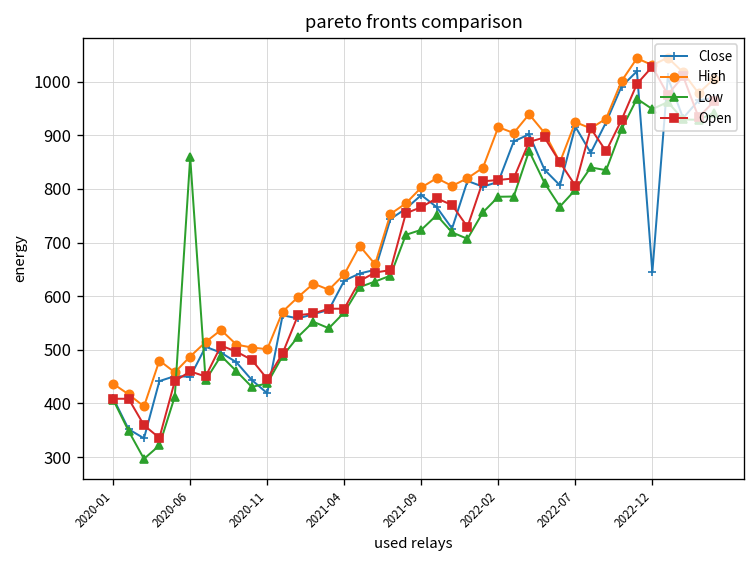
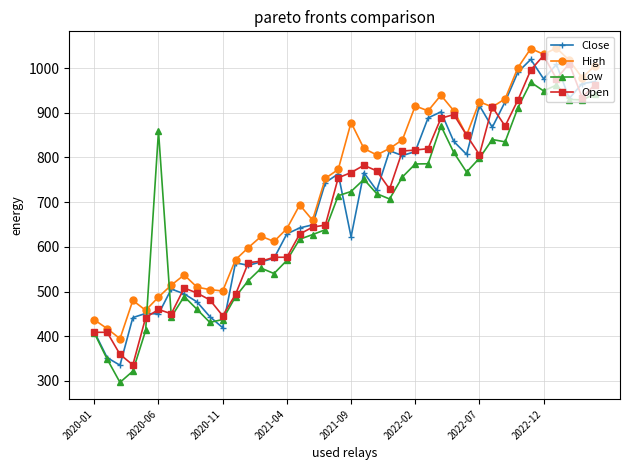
  {
    "Close": {
      "2020-06": 450,
      "2020-11": 420,
      "2021-04": 630,
-     "2021-09": 790,
+     "2021-09": 620,
      "2022-07": 920,
-     "2022-12": 640
+     "2022-12": 980
    },
    "High": {
      "2020-01": 440,
      "2020-06": 490,
      "2020-11": 500,
      "2021-04": 640,
-     "2021-09": 800,
+     "2021-09": 880,
      "2022-02": 920,
      "2022-07": 920
    },
    "Low": {
      "2020-06": 860,
      "2020-11": 440,
      "2021-04": 570,
      "2021-09": 720,
      "2022-02": 790,
      "2022-07": 800,
      "2022-12": 950
    },
    "Open": {
      "2020-06": 460,
      "2020-11": 450,
      "2021-04": 580,
      "2021-09": 770,
      "2022-07": 810
    }
  }
